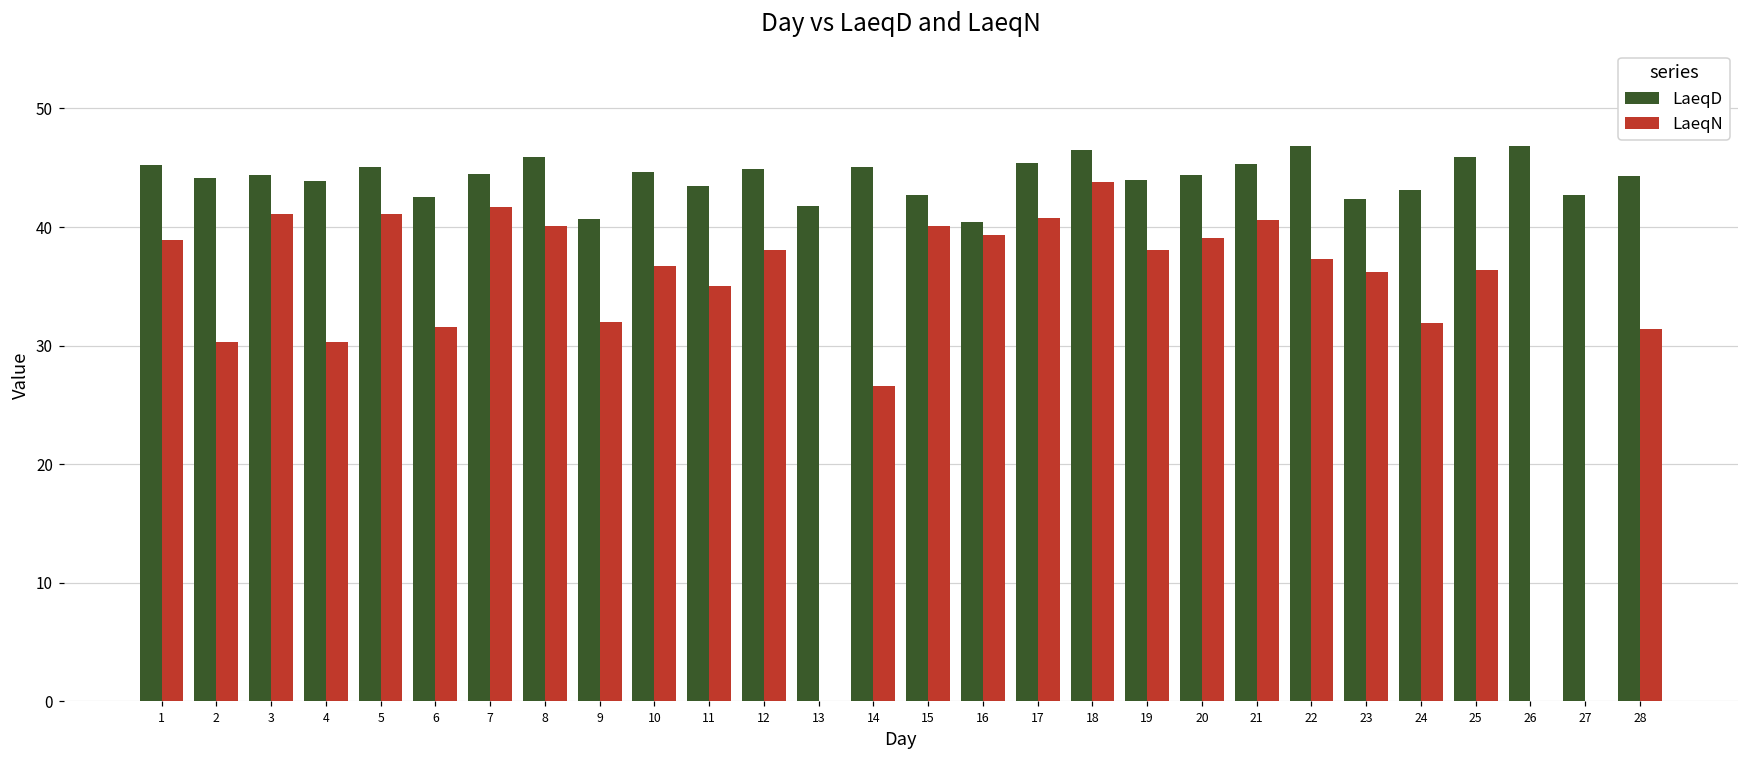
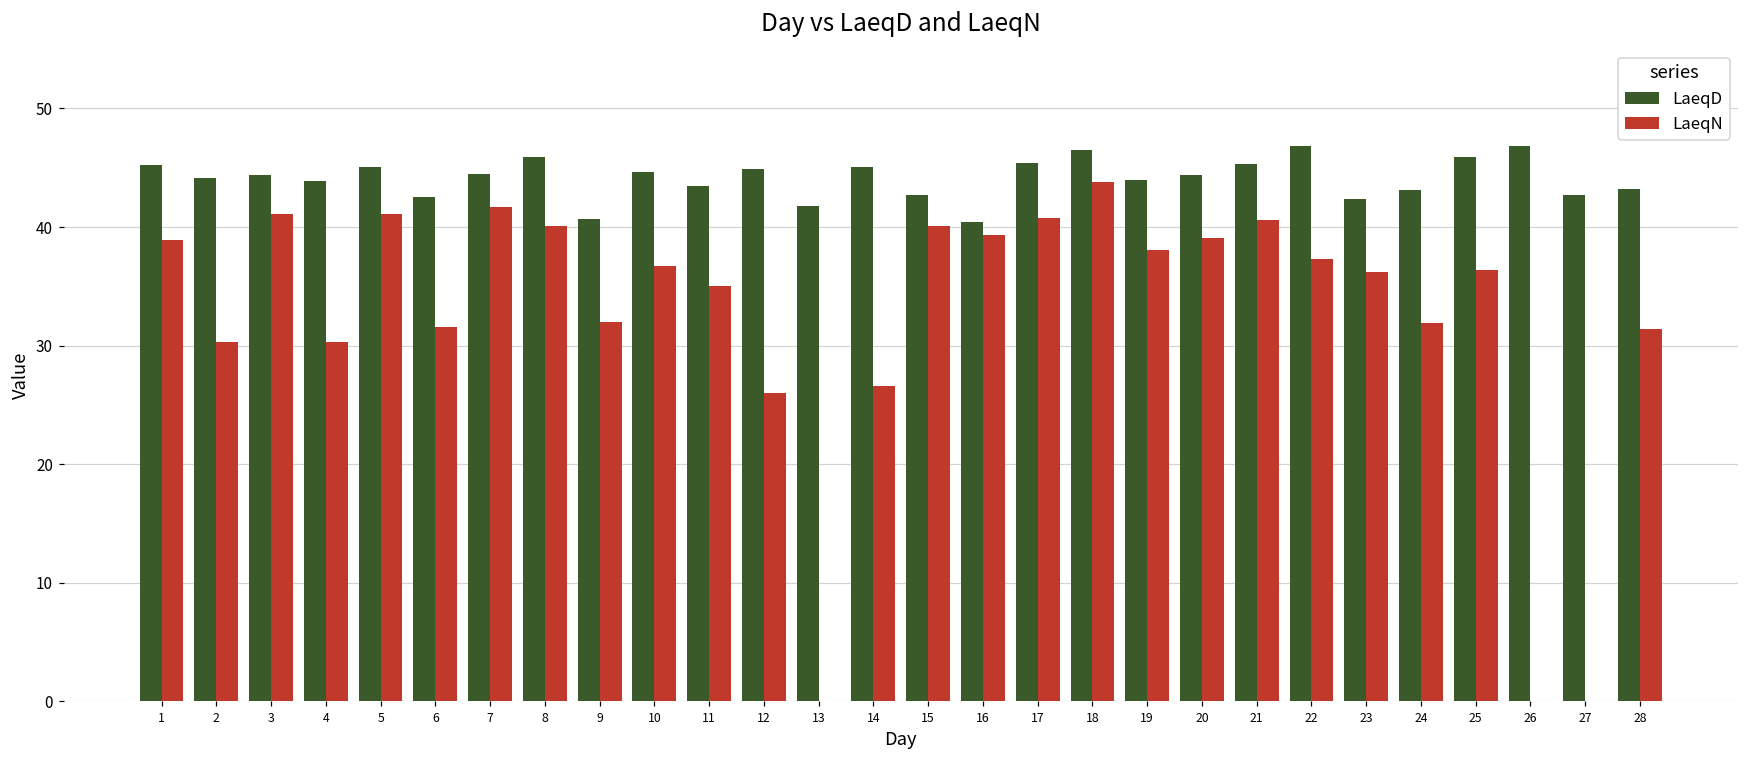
  {
    "LaeqD": {
      "1": 45.2,
      "2": 44.1,
      "3": 44.4,
      "4": 43.9,
      "5": 45.1,
      "6": 42.5,
      "7": 44.5,
      "8": 45.9,
      "9": 40.7,
      "10": 44.6,
      "11": 43.5,
      "12": 44.9,
      "13": 41.8,
      "14": 45.1,
      "15": 42.7,
      "16": 40.4,
      "17": 45.4,
      "18": 46.5,
      "19": 44.0,
      "20": 44.4,
      "21": 45.3,
      "22": 46.8,
      "23": 42.4,
      "24": 43.1,
      "25": 45.9,
      "26": 46.8,
      "27": 42.7,
-     "28": 44.3
+     "28": 43.2
    },
    "LaeqN": {
      "1": 38.9,
      "2": 30.3,
      "3": 41.1,
      "4": 30.3,
      "5": 41.1,
      "6": 31.6,
      "7": 41.7,
      "8": 40.1,
      "9": 32.0,
      "10": 36.7,
      "11": 35.0,
-     "12": 38.1,
+     "12": 26.0,
      "13": 0.0,
      "14": 26.6,
      "15": 40.1,
      "16": 39.3,
      "17": 40.8,
      "18": 43.8,
      "19": 38.1,
      "20": 39.1,
      "21": 40.6,
      "22": 37.3,
      "23": 36.2,
      "24": 31.9,
      "25": 36.4,
      "26": 0.0,
      "27": 0.0,
      "28": 31.4
    }
  }
